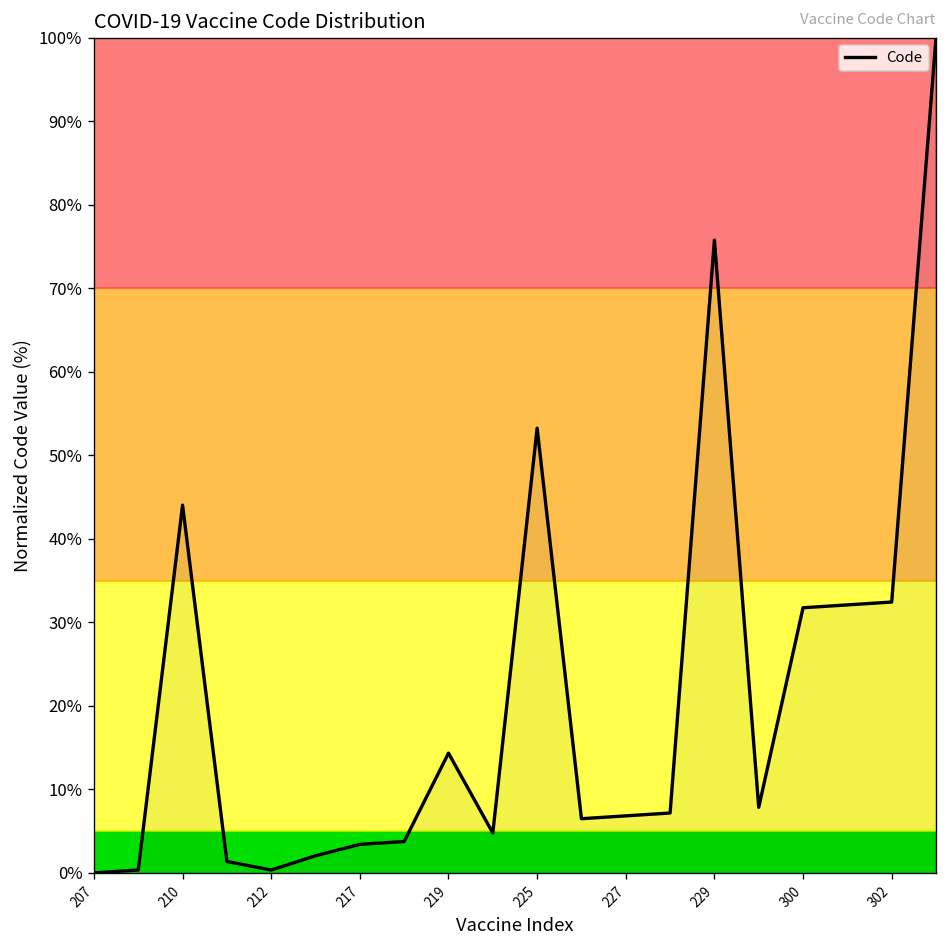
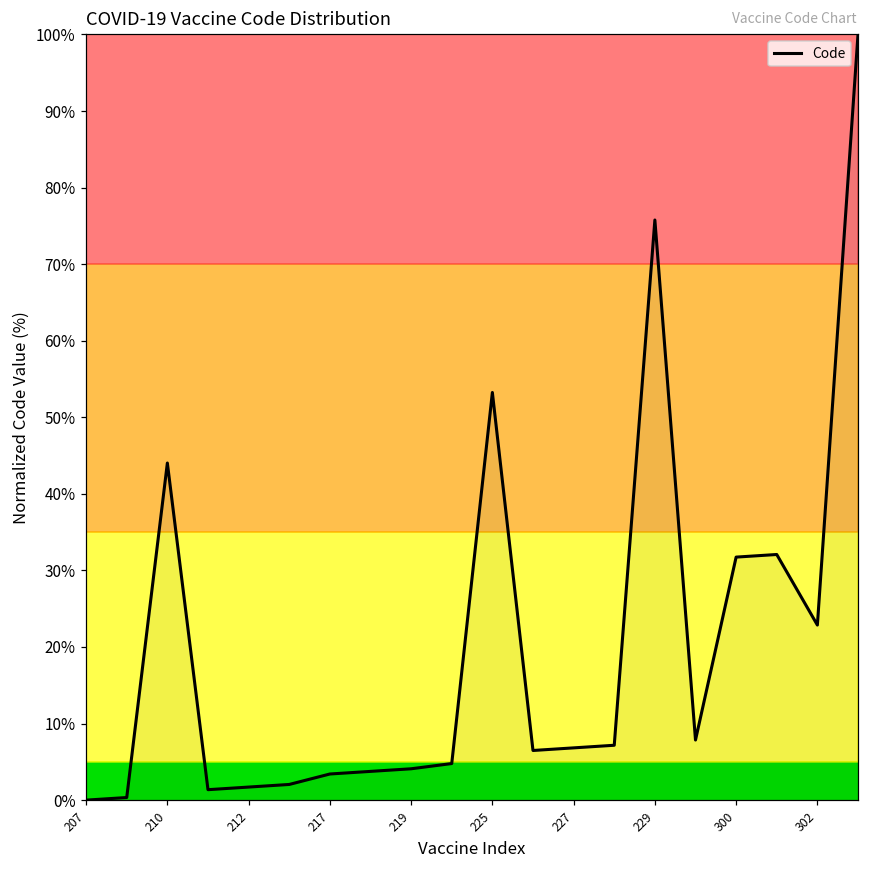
  {
    "207": "0%",
    "210": "44%",
-   "212": "0%",
+   "212": "2%",
    "217": "3%",
-   "219": "14%",
+   "219": "4%",
    "225": "53%",
    "227": "7%",
    "229": "76%",
    "300": "32%",
-   "302": "32%"
+   "302": "23%"
  }
